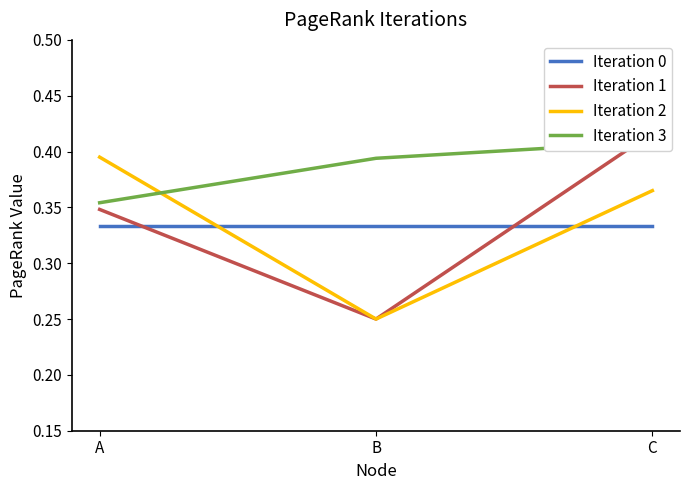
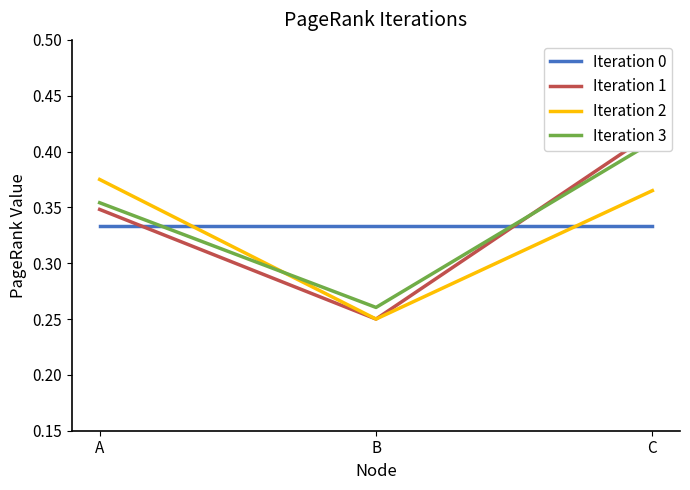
  {
    "Iteration 0": {
      "A": 0.333,
      "B": 0.333,
      "C": 0.333
    },
    "Iteration 1": {
      "A": 0.348
    },
    "Iteration 2": {
-     "A": 0.395,
+     "A": 0.375,
      "C": 0.365
    },
    "Iteration 3": {
      "A": 0.354,
-     "B": 0.394
+     "B": 0.260
    }
  }
